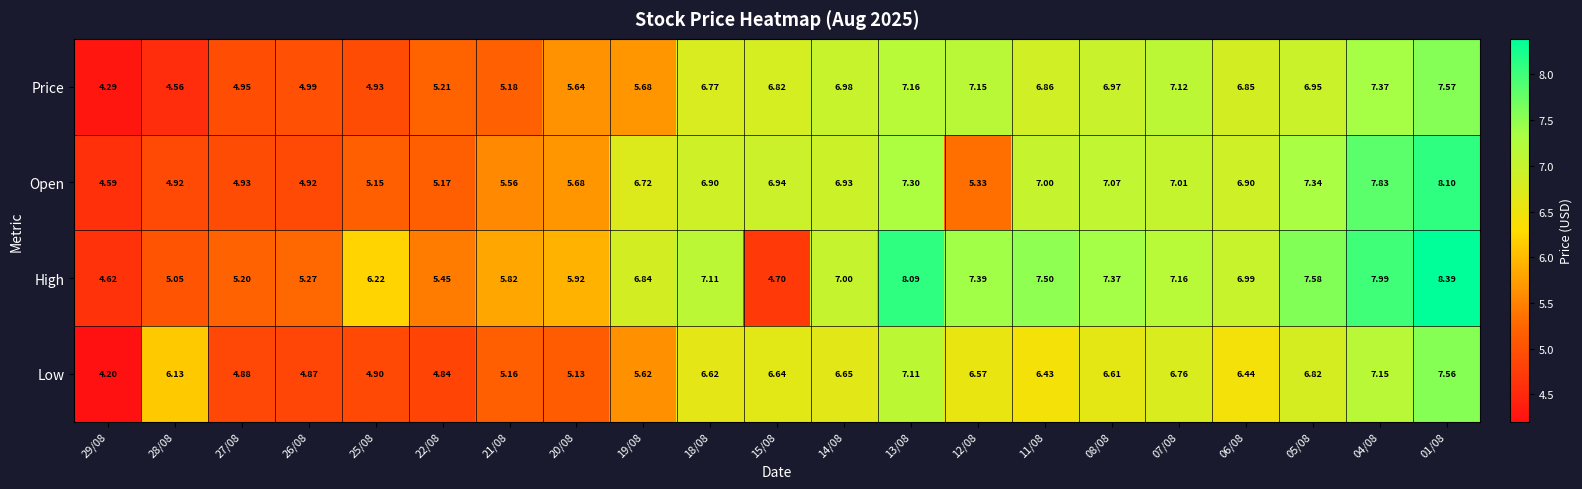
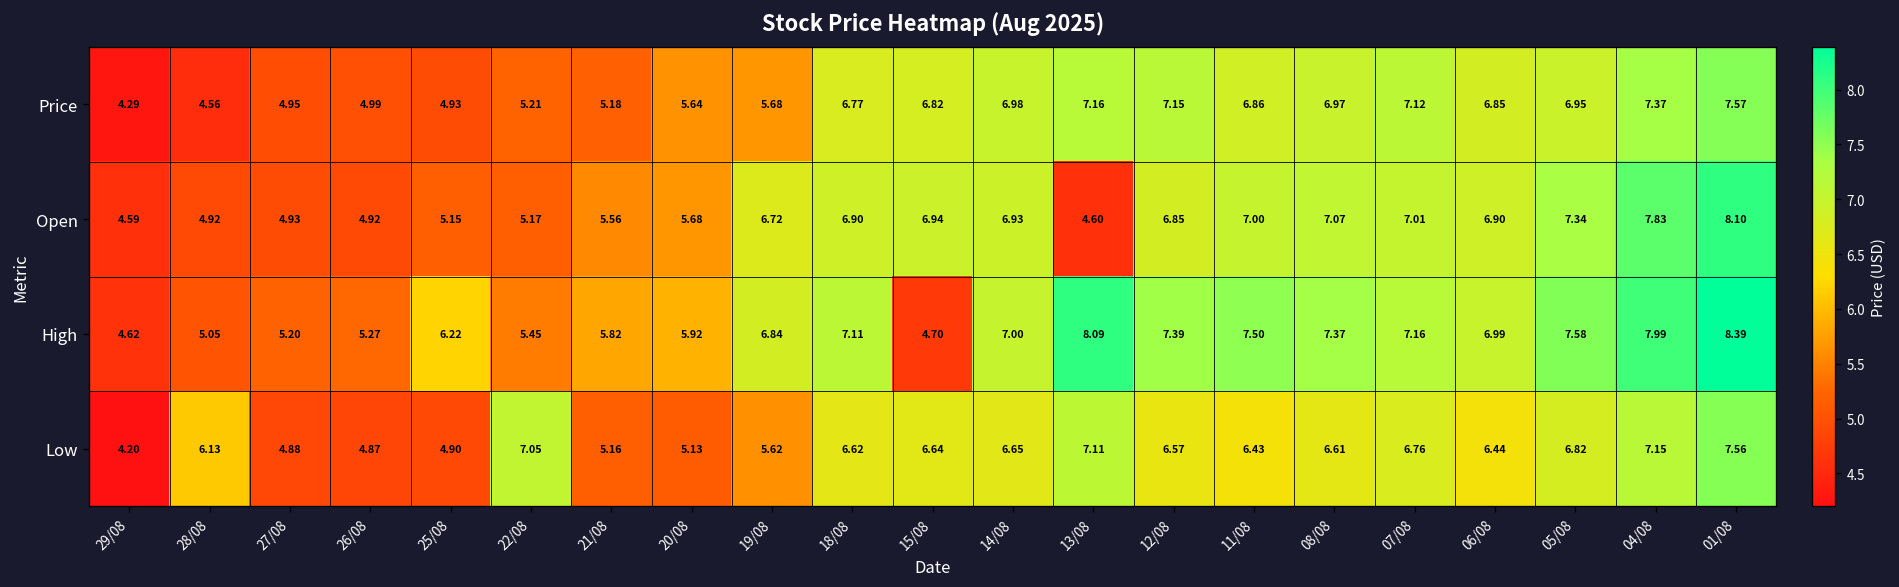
  {
    "Price": {
      "29/08": 4.29,
      "28/08": 4.56,
      "27/08": 4.95,
      "26/08": 4.99,
      "25/08": 4.93,
      "22/08": 5.21,
      "21/08": 5.18,
      "20/08": 5.64,
      "19/08": 5.68,
      "18/08": 6.77,
      "15/08": 6.82,
      "14/08": 6.98,
      "13/08": 7.16,
      "12/08": 7.15,
      "11/08": 6.86,
      "08/08": 6.97,
      "07/08": 7.12,
      "06/08": 6.85,
      "05/08": 6.95,
      "04/08": 7.37,
      "01/08": 7.57
    },
    "Open": {
      "29/08": 4.59,
      "28/08": 4.92,
      "27/08": 4.93,
      "26/08": 4.92,
      "25/08": 5.15,
      "22/08": 5.17,
      "21/08": 5.56,
      "20/08": 5.68,
      "19/08": 6.72,
      "18/08": 6.90,
      "15/08": 6.94,
      "14/08": 6.93,
-     "13/08": 7.30,
-     "12/08": 5.33,
+     "13/08": 4.60,
+     "12/08": 6.85,
      "11/08": 7.00,
      "08/08": 7.07,
      "07/08": 7.01,
      "06/08": 6.90,
      "05/08": 7.34,
      "04/08": 7.83,
      "01/08": 8.10
    },
    "High": {
      "29/08": 4.62,
      "28/08": 5.05,
      "27/08": 5.20,
      "26/08": 5.27,
      "25/08": 6.22,
      "22/08": 5.45,
      "21/08": 5.82,
      "20/08": 5.92,
      "19/08": 6.84,
      "18/08": 7.11,
      "15/08": 4.70,
      "14/08": 7.00,
      "13/08": 8.09,
      "12/08": 7.39,
      "11/08": 7.50,
      "08/08": 7.37,
      "07/08": 7.16,
      "06/08": 6.99,
      "05/08": 7.58,
      "04/08": 7.99,
      "01/08": 8.39
    },
    "Low": {
      "29/08": 4.20,
      "28/08": 6.13,
      "27/08": 4.88,
      "26/08": 4.87,
      "25/08": 4.90,
-     "22/08": 4.84,
+     "22/08": 7.05,
      "21/08": 5.16,
      "20/08": 5.13,
      "19/08": 5.62,
      "18/08": 6.62,
      "15/08": 6.64,
      "14/08": 6.65,
      "13/08": 7.11,
      "12/08": 6.57,
      "11/08": 6.43,
      "08/08": 6.61,
      "07/08": 6.76,
      "06/08": 6.44,
      "05/08": 6.82,
      "04/08": 7.15,
      "01/08": 7.56
    }
  }
